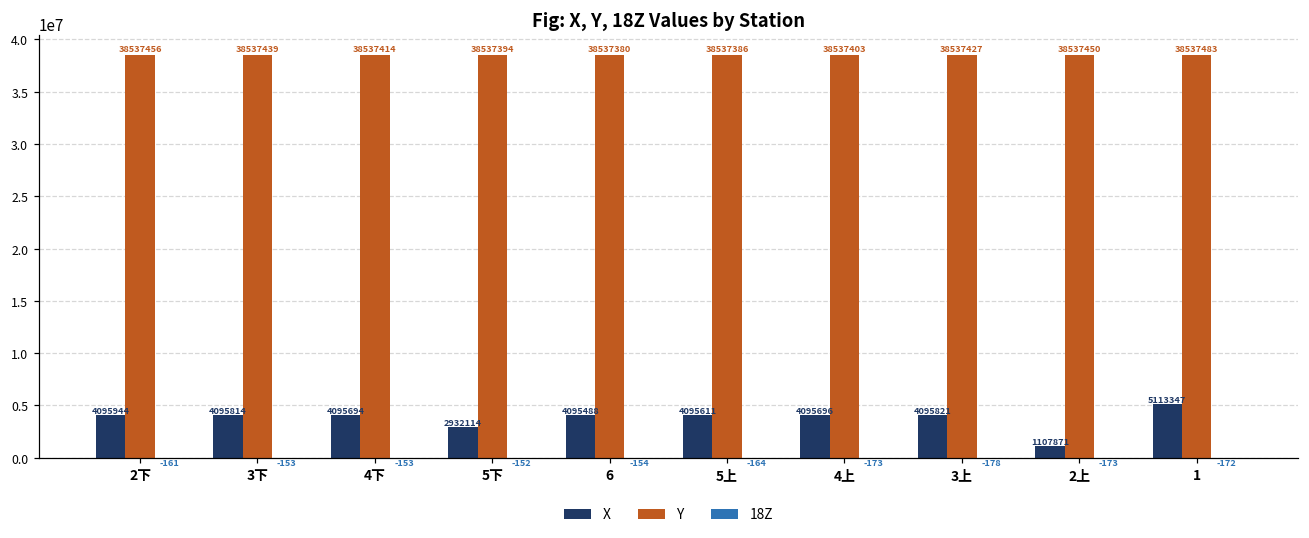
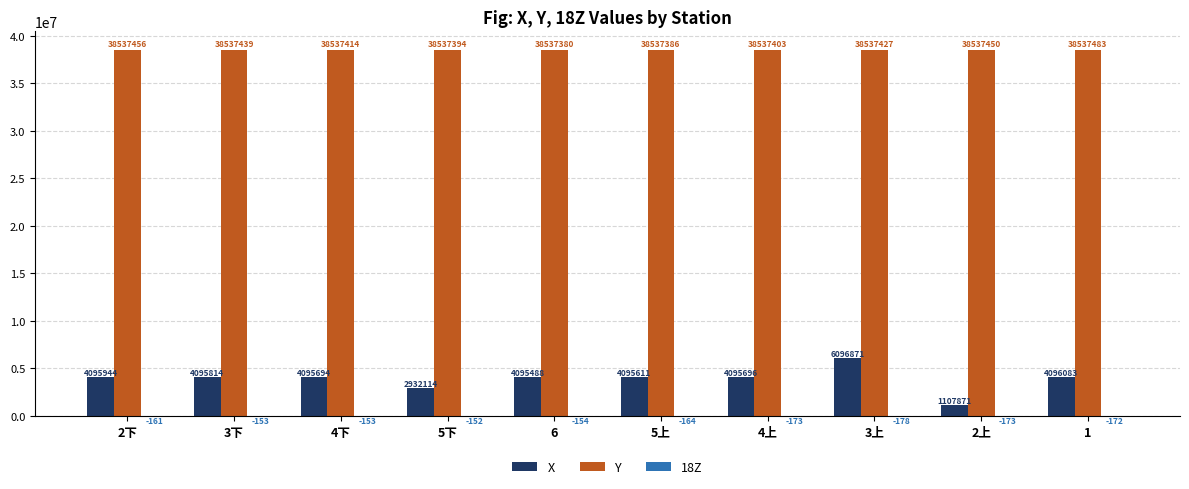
  {
    "X": {
      "2下": 4095944,
      "3下": 4095814,
      "4下": 4095694,
      "5下": 2932114,
      "6": 4095488,
      "5上": 4095611,
      "4上": 4095696,
-     "3上": 4095821,
+     "3上": 6096871,
      "2上": 1107871,
-     "1": 5113347
+     "1": 4096083
    },
    "Y": {
      "2下": 38537456,
      "3下": 38537439,
      "4下": 38537414,
      "5下": 38537394,
      "6": 38537380,
      "5上": 38537386,
      "4上": 38537403,
      "3上": 38537427,
      "2上": 38537450,
      "1": 38537483
    },
    "18Z": {
      "2下": -161,
      "3下": -153,
      "4下": -153,
      "5下": -152,
      "6": -154,
      "5上": -164,
      "4上": -173,
      "3上": -178,
      "2上": -173,
      "1": -172
    }
  }
